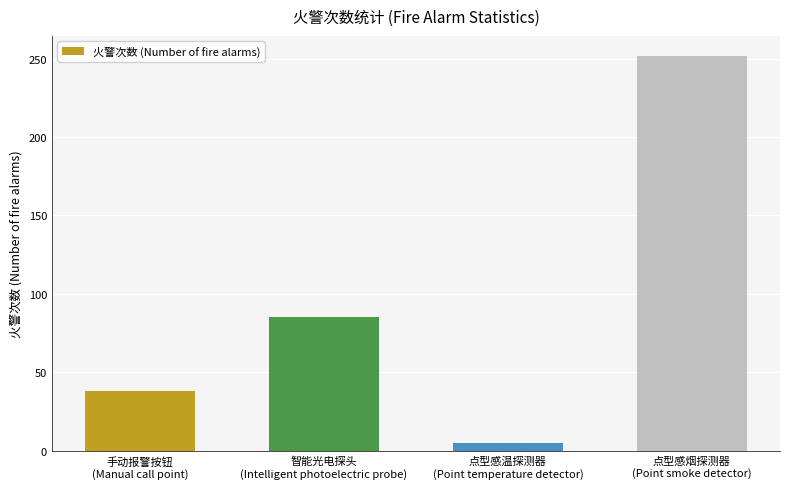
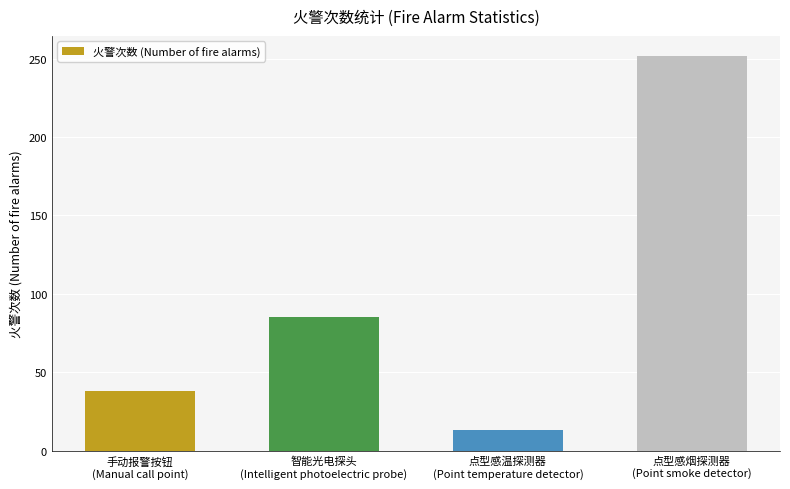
  {
    "手动报警按钮 (Manual call point)": 38,
    "智能光电探头 (Intelligent photoelectric probe)": 85,
-   "点型感温探测器 (Point temperature detector)": 5,
+   "点型感温探测器 (Point temperature detector)": 13,
    "点型感烟探测器 (Point smoke detector)": 252
  }
